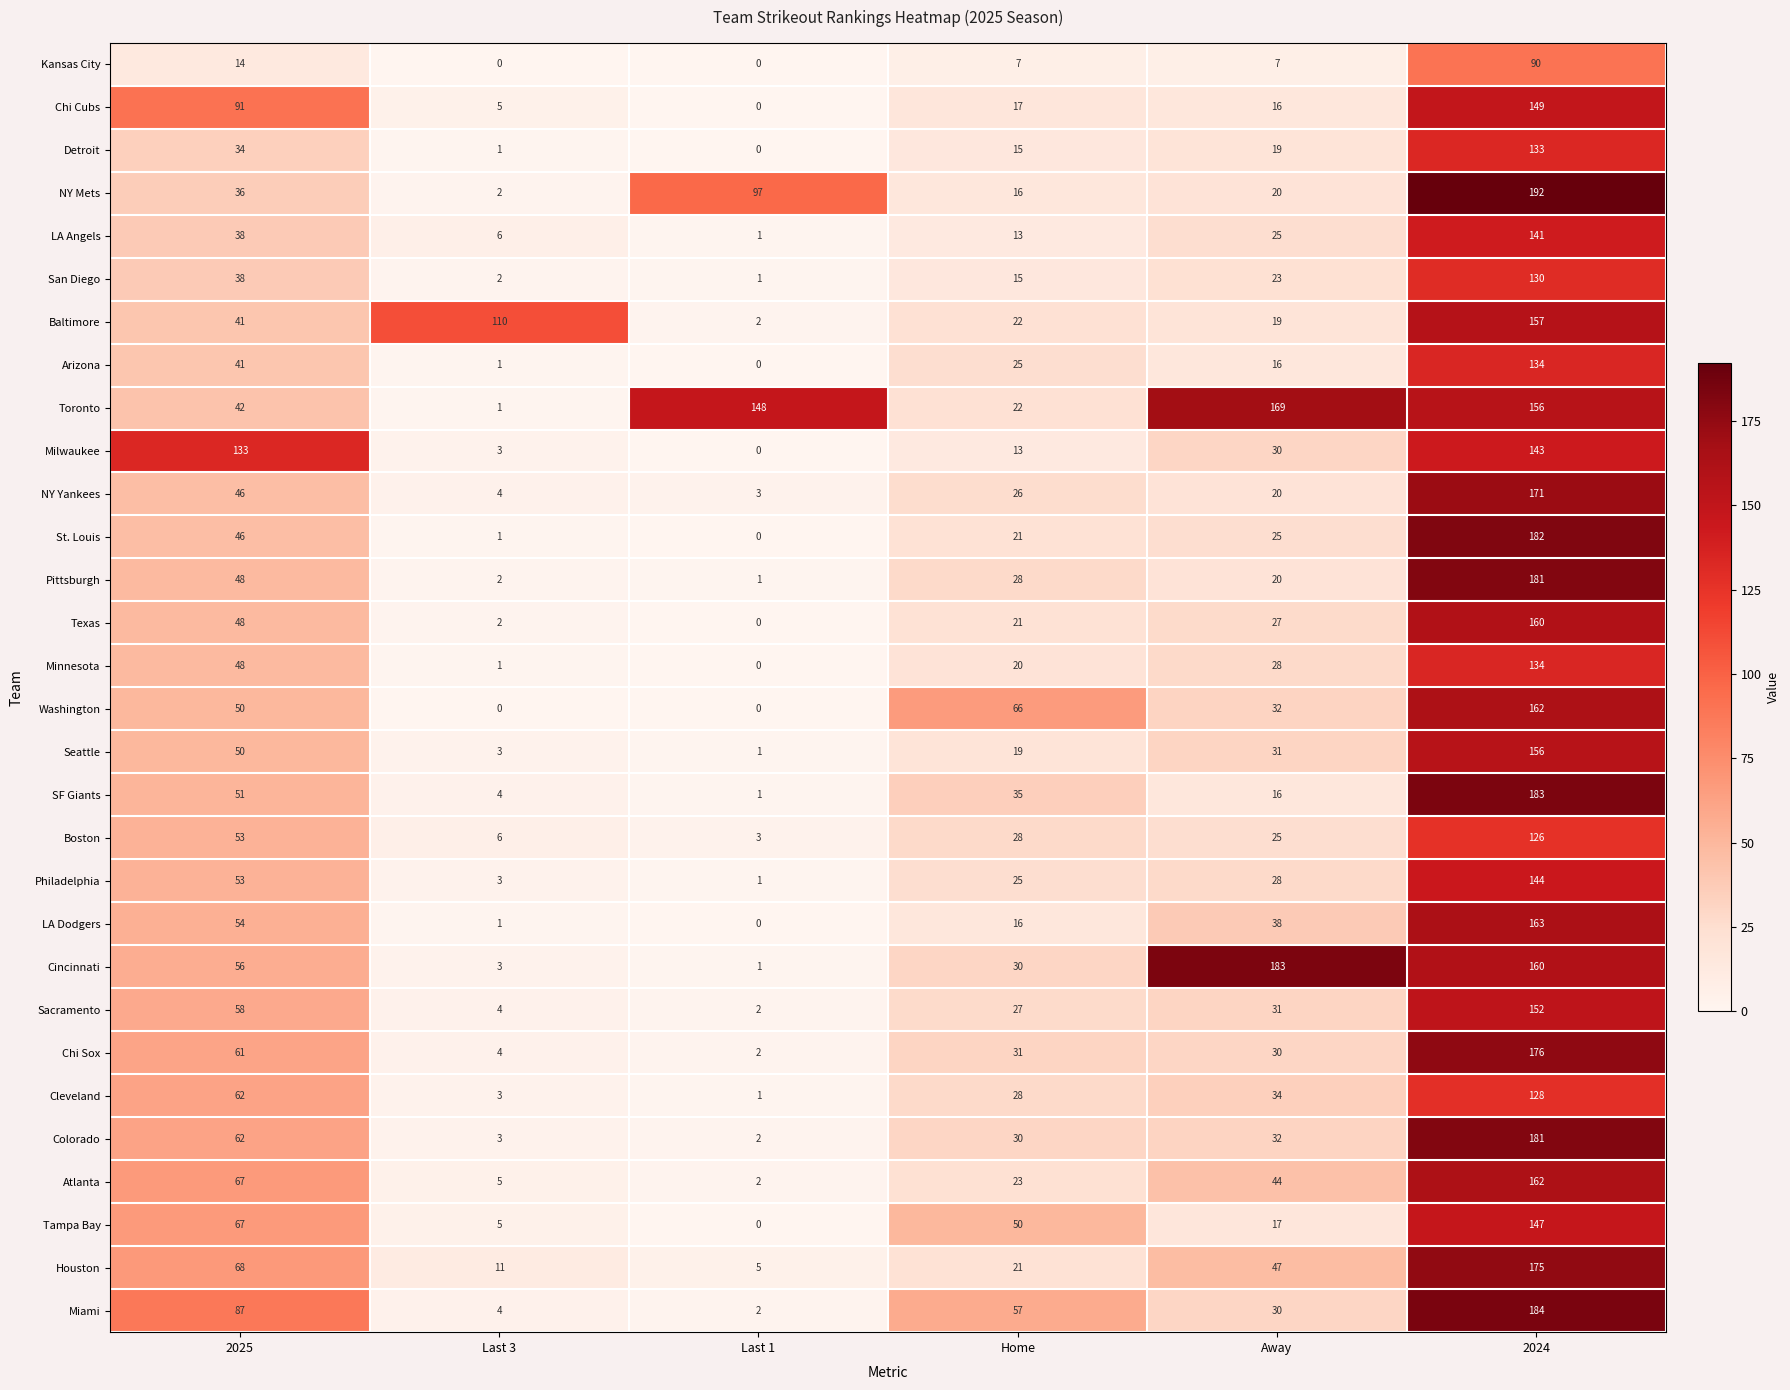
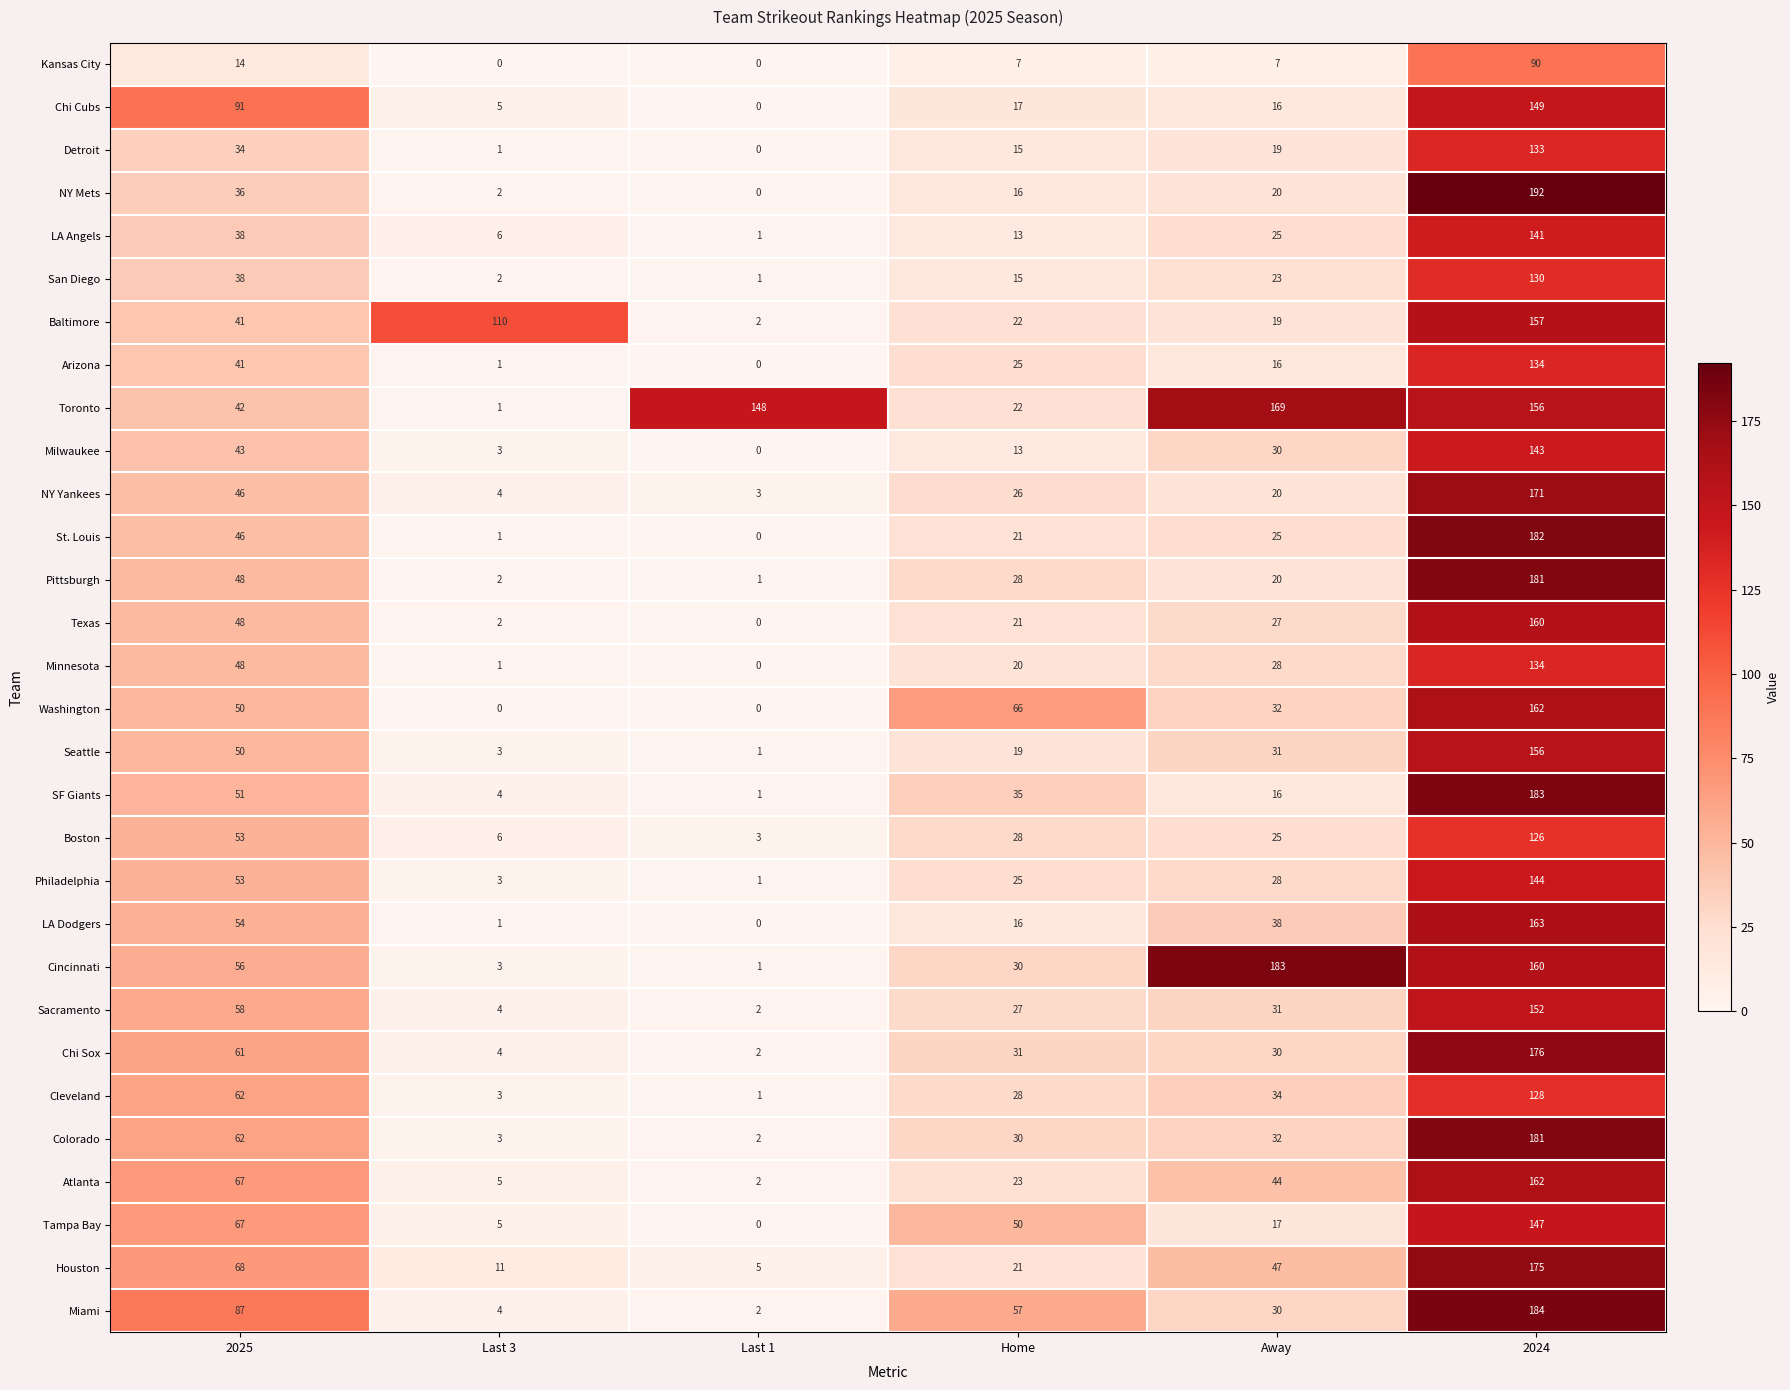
  {
    "Kansas City": {
      "2025": 14,
      "Last 3": 0,
      "Last 1": 0,
      "Home": 7,
      "Away": 7,
      "2024": 90
    },
    "Chi Cubs": {
      "2025": 91,
      "Last 3": 5,
      "Last 1": 0,
      "Home": 17,
      "Away": 16,
      "2024": 149
    },
    "Detroit": {
      "2025": 34,
      "Last 3": 1,
      "Last 1": 0,
      "Home": 15,
      "Away": 19,
      "2024": 133
    },
    "NY Mets": {
      "2025": 36,
      "Last 3": 2,
-     "Last 1": 97,
+     "Last 1": 0,
      "Home": 16,
      "Away": 20,
      "2024": 192
    },
    "LA Angels": {
      "2025": 38,
      "Last 3": 6,
      "Last 1": 1,
      "Home": 13,
      "Away": 25,
      "2024": 141
    },
    "San Diego": {
      "2025": 38,
      "Last 3": 2,
      "Last 1": 1,
      "Home": 15,
      "Away": 23,
      "2024": 130
    },
    "Baltimore": {
      "2025": 41,
      "Last 3": 110,
      "Last 1": 2,
      "Home": 22,
      "Away": 19,
      "2024": 157
    },
    "Arizona": {
      "2025": 41,
      "Last 3": 1,
      "Last 1": 0,
      "Home": 25,
      "Away": 16,
      "2024": 134
    },
    "Toronto": {
      "2025": 42,
      "Last 3": 1,
      "Last 1": 148,
      "Home": 22,
      "Away": 169,
      "2024": 156
    },
    "Milwaukee": {
-     "2025": 133,
+     "2025": 43,
      "Last 3": 3,
      "Last 1": 0,
      "Home": 13,
      "Away": 30,
      "2024": 143
    },
    "NY Yankees": {
      "2025": 46,
      "Last 3": 4,
      "Last 1": 3,
      "Home": 26,
      "Away": 20,
      "2024": 171
    },
    "St. Louis": {
      "2025": 46,
      "Last 3": 1,
      "Last 1": 0,
      "Home": 21,
      "Away": 25,
      "2024": 182
    },
    "Pittsburgh": {
      "2025": 48,
      "Last 3": 2,
      "Last 1": 1,
      "Home": 28,
      "Away": 20,
      "2024": 181
    },
    "Texas": {
      "2025": 48,
      "Last 3": 2,
      "Last 1": 0,
      "Home": 21,
      "Away": 27,
      "2024": 160
    },
    "Minnesota": {
      "2025": 48,
      "Last 3": 1,
      "Last 1": 0,
      "Home": 20,
      "Away": 28,
      "2024": 134
    },
    "Washington": {
      "2025": 50,
      "Last 3": 0,
      "Last 1": 0,
      "Home": 66,
      "Away": 32,
      "2024": 162
    },
    "Seattle": {
      "2025": 50,
      "Last 3": 3,
      "Last 1": 1,
      "Home": 19,
      "Away": 31,
      "2024": 156
    },
    "SF Giants": {
      "2025": 51,
      "Last 3": 4,
      "Last 1": 1,
      "Home": 35,
      "Away": 16,
      "2024": 183
    },
    "Boston": {
      "2025": 53,
      "Last 3": 6,
      "Last 1": 3,
      "Home": 28,
      "Away": 25,
      "2024": 126
    },
    "Philadelphia": {
      "2025": 53,
      "Last 3": 3,
      "Last 1": 1,
      "Home": 25,
      "Away": 28,
      "2024": 144
    },
    "LA Dodgers": {
      "2025": 54,
      "Last 3": 1,
      "Last 1": 0,
      "Home": 16,
      "Away": 38,
      "2024": 163
    },
    "Cincinnati": {
      "2025": 56,
      "Last 3": 3,
      "Last 1": 1,
      "Home": 30,
      "Away": 183,
      "2024": 160
    },
    "Sacramento": {
      "2025": 58,
      "Last 3": 4,
      "Last 1": 2,
      "Home": 27,
      "Away": 31,
      "2024": 152
    },
    "Chi Sox": {
      "2025": 61,
      "Last 3": 4,
      "Last 1": 2,
      "Home": 31,
      "Away": 30,
      "2024": 176
    },
    "Cleveland": {
      "2025": 62,
      "Last 3": 3,
      "Last 1": 1,
      "Home": 28,
      "Away": 34,
      "2024": 128
    },
    "Colorado": {
      "2025": 62,
      "Last 3": 3,
      "Last 1": 2,
      "Home": 30,
      "Away": 32,
      "2024": 181
    },
    "Atlanta": {
      "2025": 67,
      "Last 3": 5,
      "Last 1": 2,
      "Home": 23,
      "Away": 44,
      "2024": 162
    },
    "Tampa Bay": {
      "2025": 67,
      "Last 3": 5,
      "Last 1": 0,
      "Home": 50,
      "Away": 17,
      "2024": 147
    },
    "Houston": {
      "2025": 68,
      "Last 3": 11,
      "Last 1": 5,
      "Home": 21,
      "Away": 47,
      "2024": 175
    },
    "Miami": {
      "2025": 87,
      "Last 3": 4,
      "Last 1": 2,
      "Home": 57,
      "Away": 30,
      "2024": 184
    }
  }
